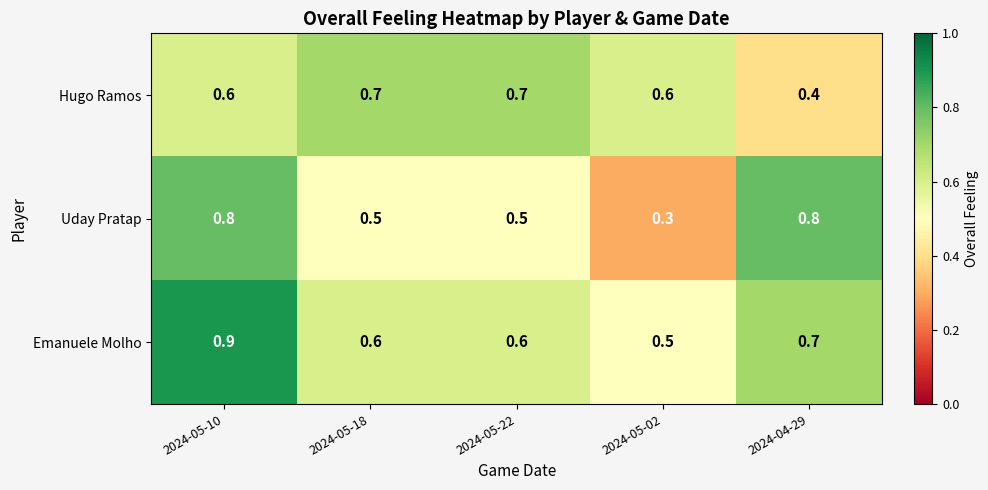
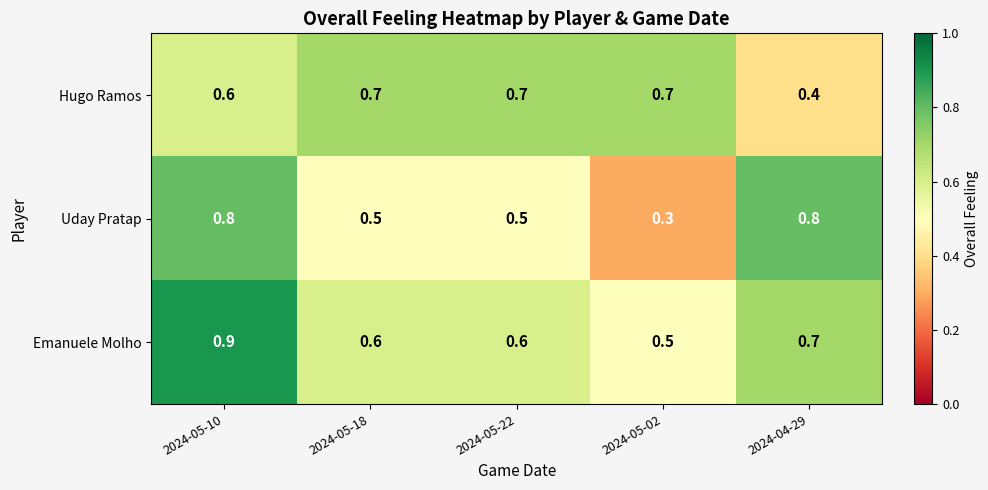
  {
    "Hugo Ramos": {
      "2024-05-10": 0.6,
      "2024-05-18": 0.7,
      "2024-05-22": 0.7,
-     "2024-05-02": 0.6,
+     "2024-05-02": 0.7,
      "2024-04-29": 0.4
    },
    "Uday Pratap": {
      "2024-05-10": 0.8,
      "2024-05-18": 0.5,
      "2024-05-22": 0.5,
      "2024-05-02": 0.3,
      "2024-04-29": 0.8
    },
    "Emanuele Molho": {
      "2024-05-10": 0.9,
      "2024-05-18": 0.6,
      "2024-05-22": 0.6,
      "2024-05-02": 0.5,
      "2024-04-29": 0.7
    }
  }
